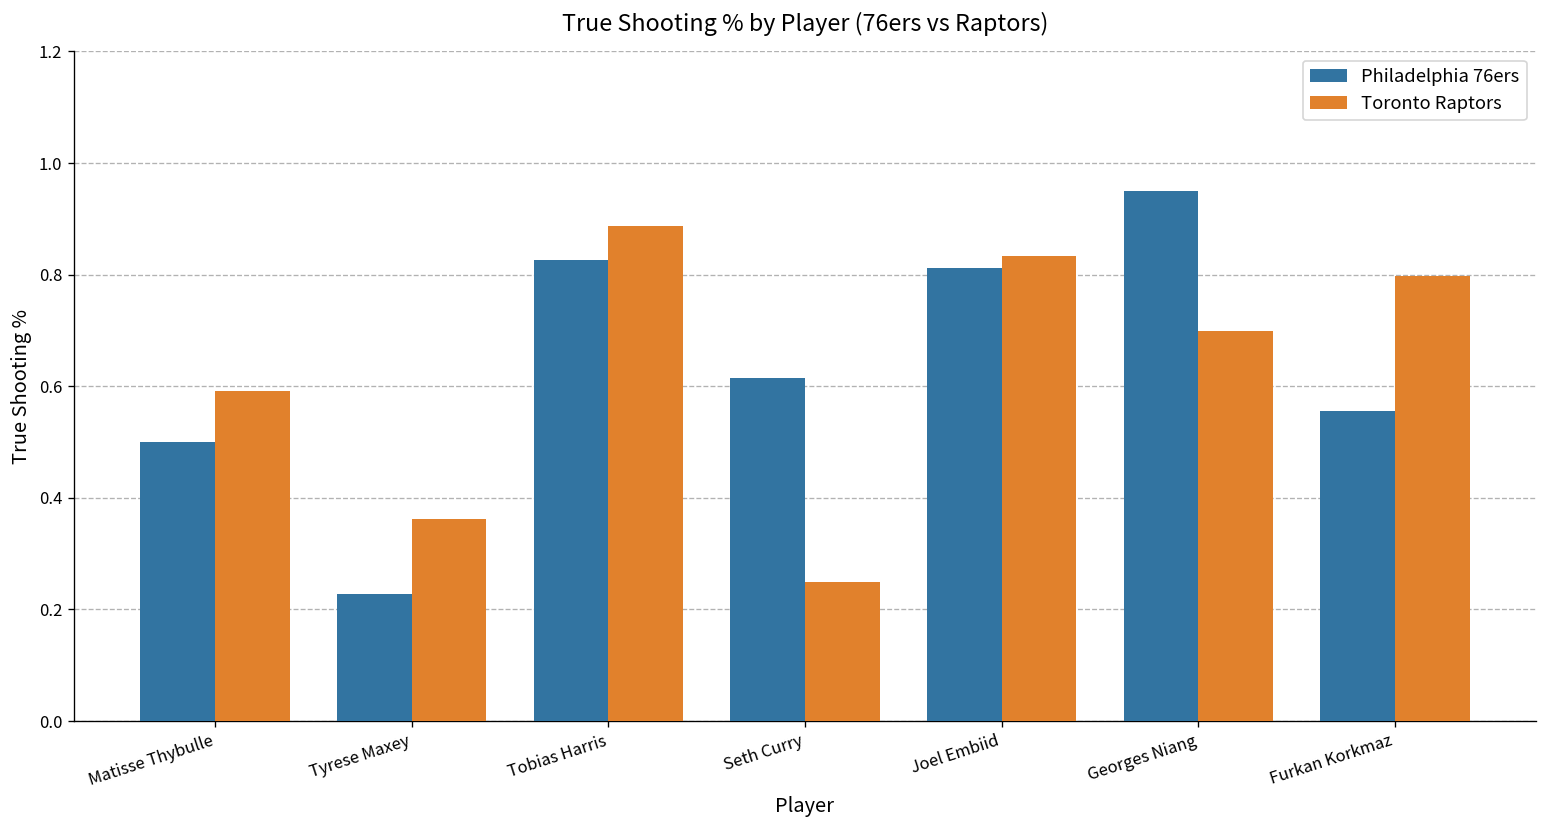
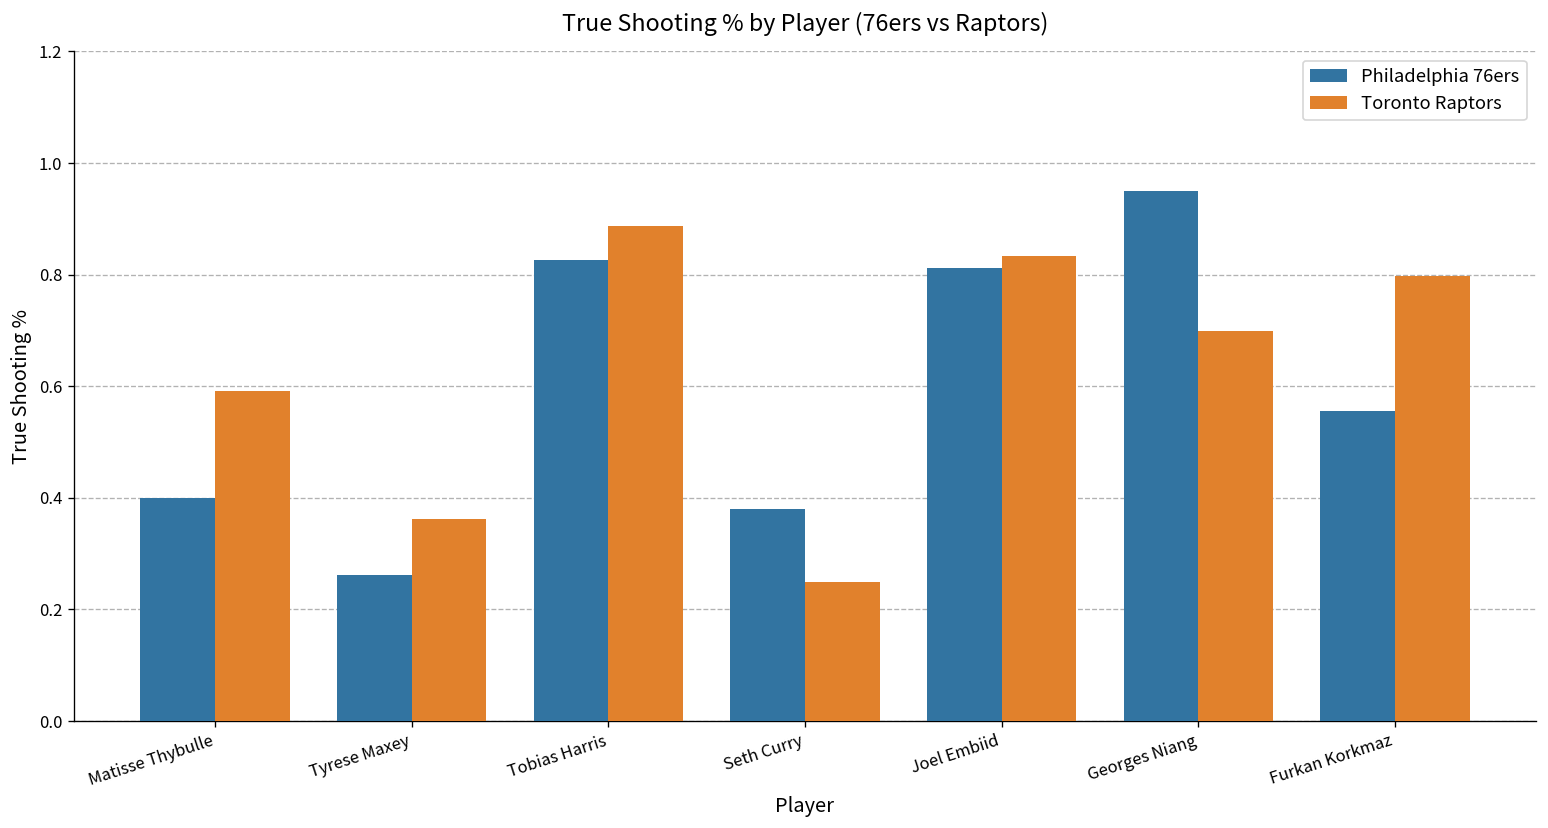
  {
    "Philadelphia 76ers": {
-     "Matisse Thybulle": 0.5,
-     "Tyrese Maxey": 0.23,
+     "Matisse Thybulle": 0.4,
+     "Tyrese Maxey": 0.26,
      "Tobias Harris": 0.83,
-     "Seth Curry": 0.62,
+     "Seth Curry": 0.38,
      "Joel Embiid": 0.81,
      "Georges Niang": 0.95,
      "Furkan Korkmaz": 0.56
    },
    "Toronto Raptors": {
      "Matisse Thybulle": 0.59,
      "Tyrese Maxey": 0.36,
      "Tobias Harris": 0.89,
      "Seth Curry": 0.25,
      "Joel Embiid": 0.83,
      "Georges Niang": 0.70,
      "Furkan Korkmaz": 0.80
    }
  }
